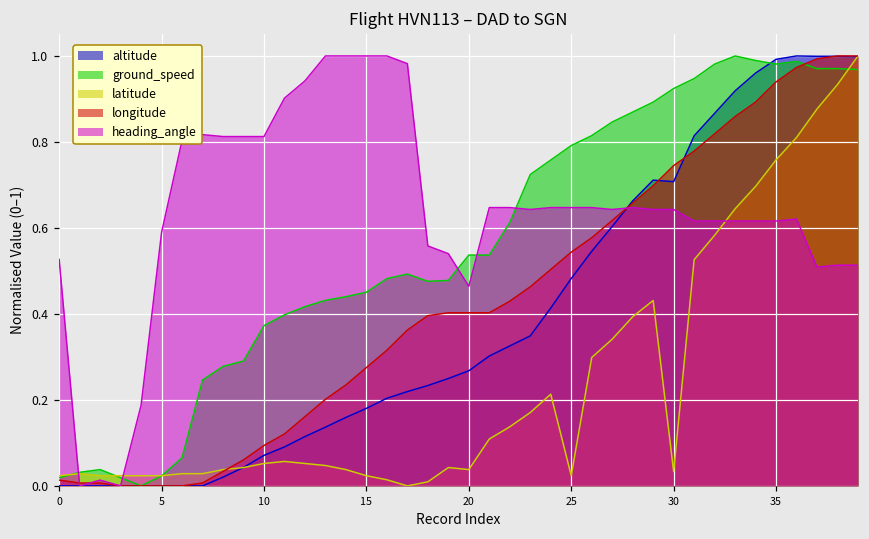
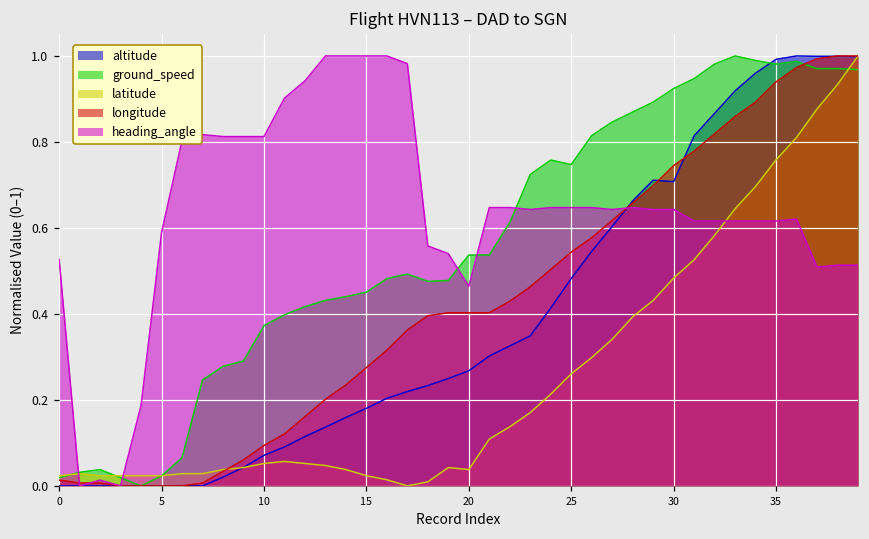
  {
    "altitude": {
      "0": 0.00,
      "10": 0.07,
      "15": 0.18,
      "20": 0.27,
      "25": 0.48,
      "30": 0.71,
      "35": 0.99
    },
    "ground_speed": {
      "10": 0.37,
      "15": 0.45,
      "20": 0.54,
-     "25": 0.79,
+     "25": 0.75,
      "30": 0.92,
      "35": 0.98
    },
    "latitude": {
      "10": 0.05,
      "15": 0.02,
      "20": 0.04,
-     "25": 0.02,
-     "30": 0.03,
+     "25": 0.26,
+     "30": 0.48,
      "35": 0.76
    },
    "longitude": {
      "10": 0.09,
      "15": 0.28,
      "20": 0.40,
      "25": 0.54,
      "30": 0.74,
      "35": 0.94
    },
    "heading_angle": {
      "0": 0.53,
      "5": 0.59,
      "10": 0.81,
      "15": 1.00,
      "20": 0.46,
      "25": 0.65,
      "30": 0.64,
      "35": 0.62
    }
  }
